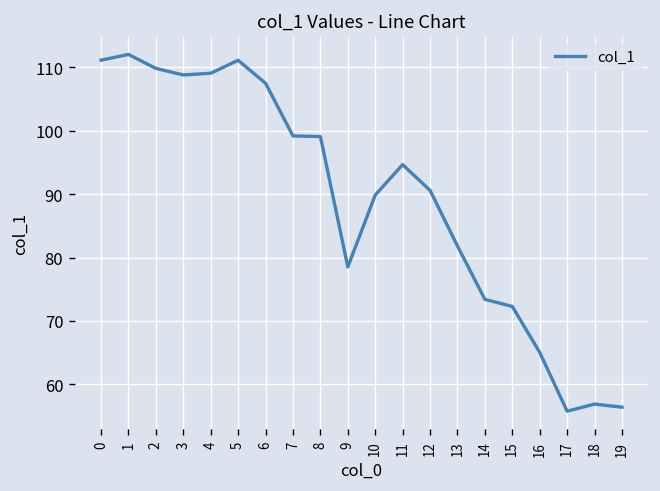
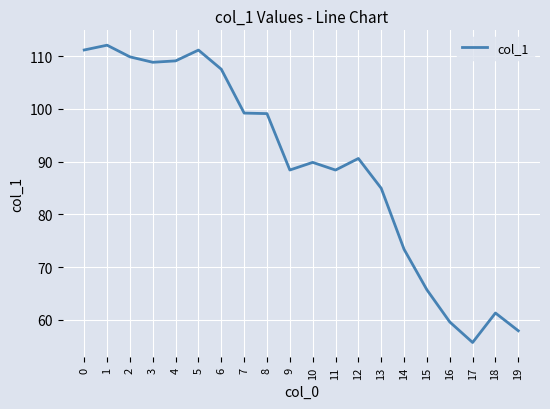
  {
    "0": 111,
    "1": 112,
    "2": 110,
    "3": 109,
    "4": 109,
    "5": 111,
    "6": 108,
    "7": 99,
    "8": 99,
-   "9": 79,
+   "9": 88,
    "10": 90,
-   "11": 95,
+   "11": 88,
    "12": 91,
-   "13": 82,
+   "13": 85,
    "14": 73,
-   "15": 72,
-   "16": 65,
+   "15": 66,
+   "16": 60,
    "17": 56,
-   "18": 57,
-   "19": 56
+   "18": 61,
+   "19": 58
  }
